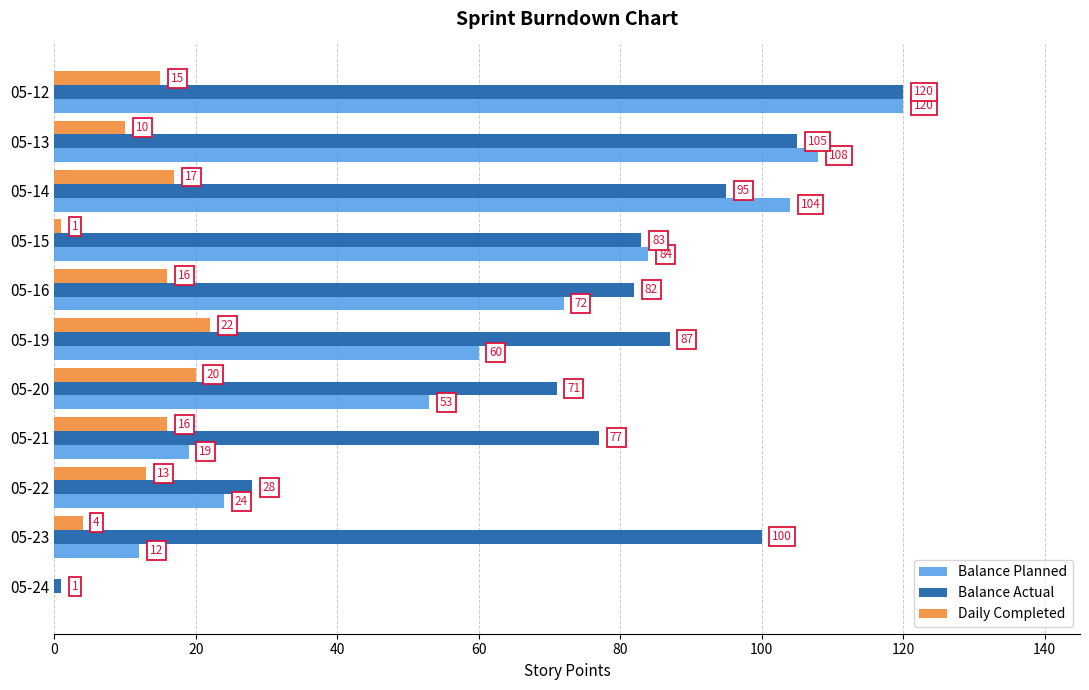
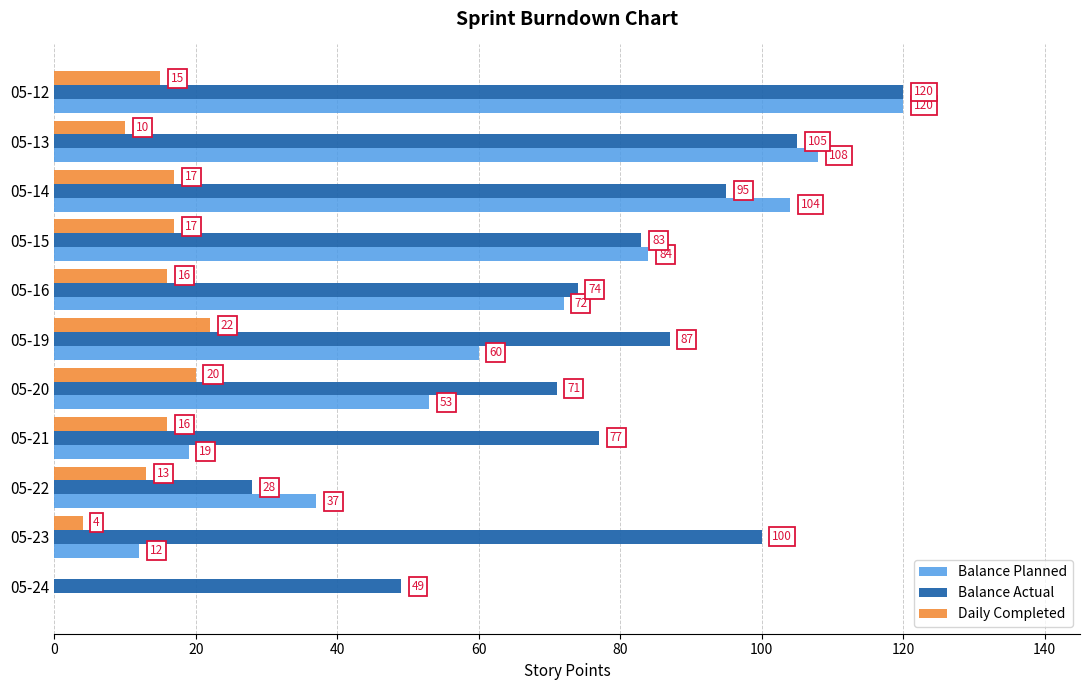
  {
    "Balance Planned": {
-     "05-22": 24
+     "05-22": 37
    },
    "Balance Actual": {
-     "05-16": 82,
-     "05-24": 1
+     "05-16": 74,
+     "05-24": 49
    },
    "Daily Completed": {
-     "05-15": 1
+     "05-15": 17
    }
  }
